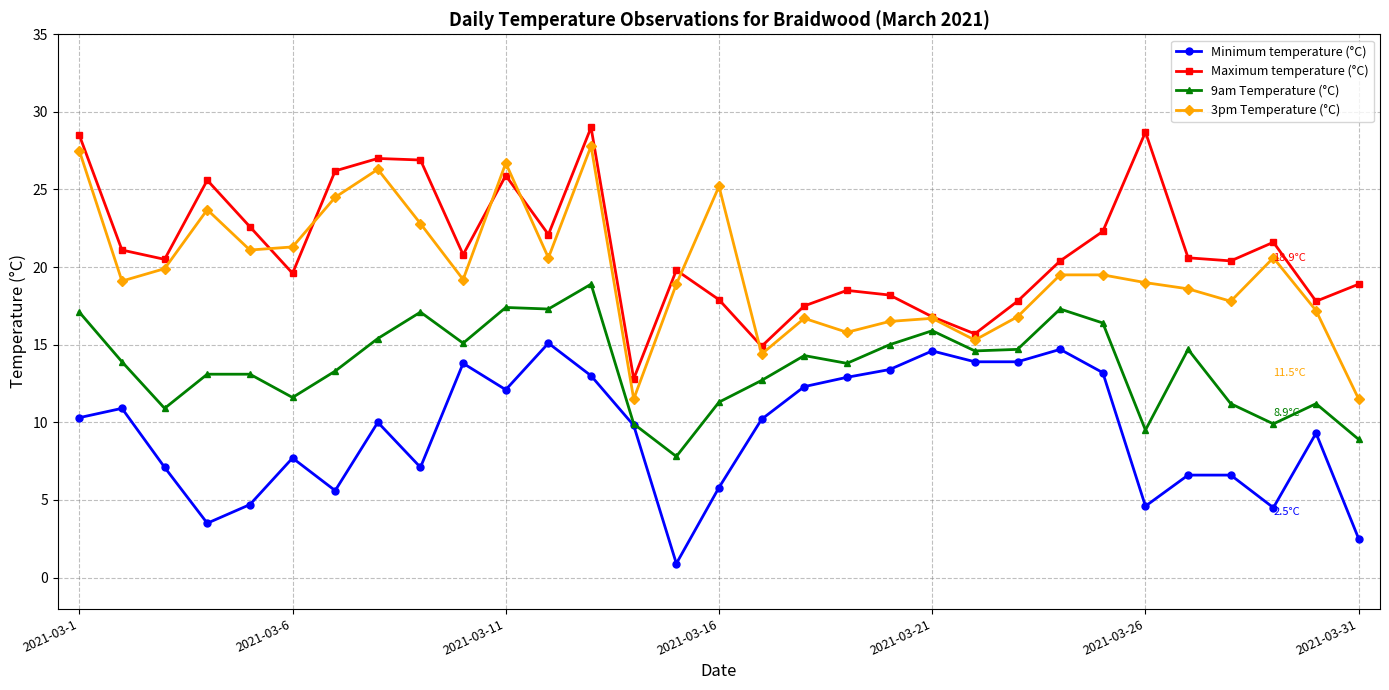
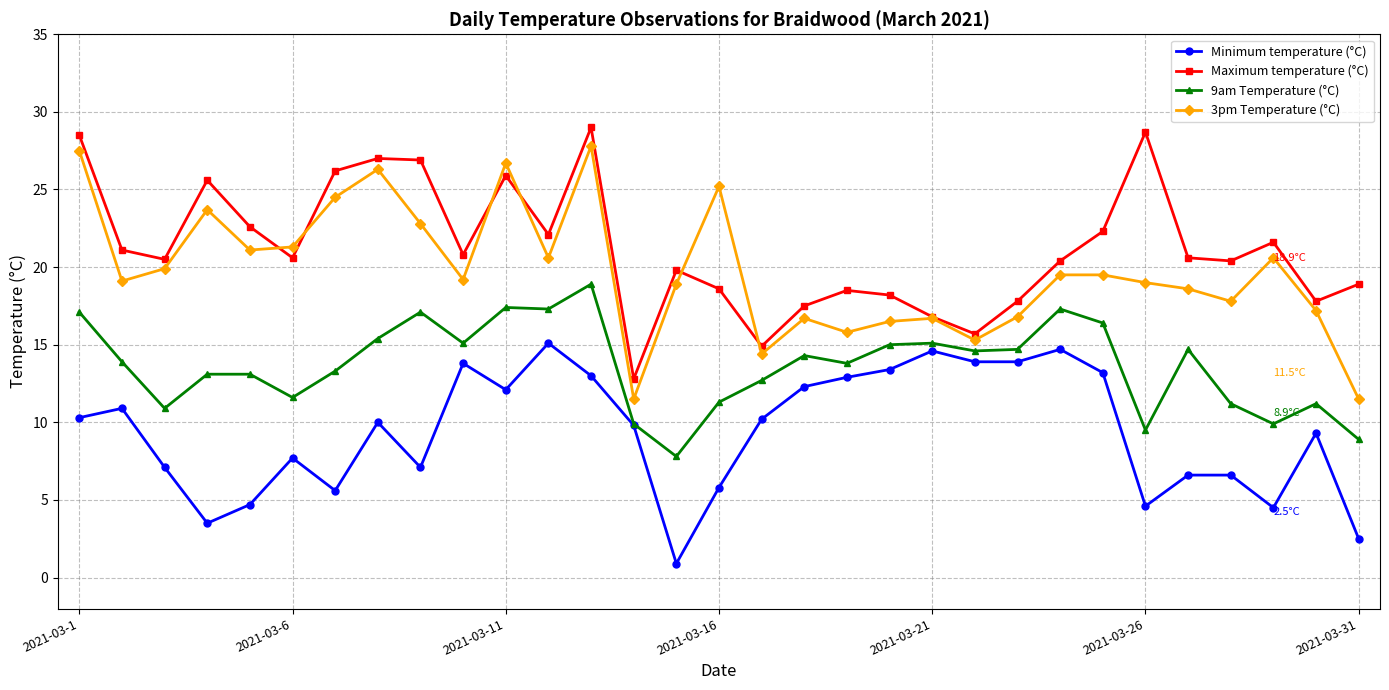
  {
    "Minimum temperature (°C)": {
      "2021-03-1": 10.3,
      "2021-03-6": 7.7,
      "2021-03-11": 12.1,
      "2021-03-16": 5.8,
      "2021-03-21": 14.6,
      "2021-03-26": 4.6,
      "2021-03-31": 2.5
    },
    "Maximum temperature (°C)": {
      "2021-03-1": 28.5,
-     "2021-03-6": 19.6,
+     "2021-03-6": 20.6,
      "2021-03-11": 25.9,
-     "2021-03-16": 17.9,
+     "2021-03-16": 18.6,
      "2021-03-26": 28.7,
      "2021-03-31": 18.9
    },
    "9am Temperature (°C)": {
      "2021-03-1": 17.1,
      "2021-03-6": 11.6,
      "2021-03-11": 17.4,
      "2021-03-16": 11.3,
-     "2021-03-21": 15.9,
+     "2021-03-21": 15.1,
      "2021-03-26": 9.5,
      "2021-03-31": 8.9
    },
    "3pm Temperature (°C)": {
      "2021-03-1": 27.5,
      "2021-03-6": 21.3,
      "2021-03-11": 26.7,
      "2021-03-16": 25.2,
      "2021-03-26": 19.0,
      "2021-03-31": 11.5
    }
  }
